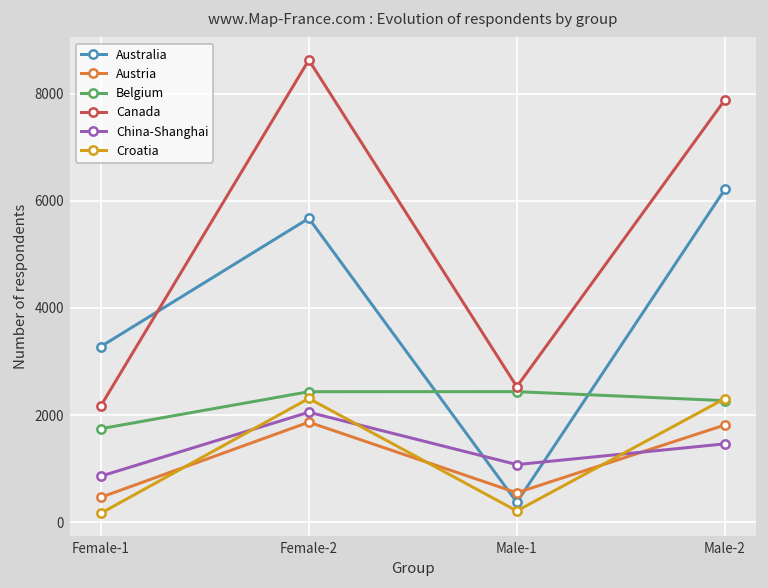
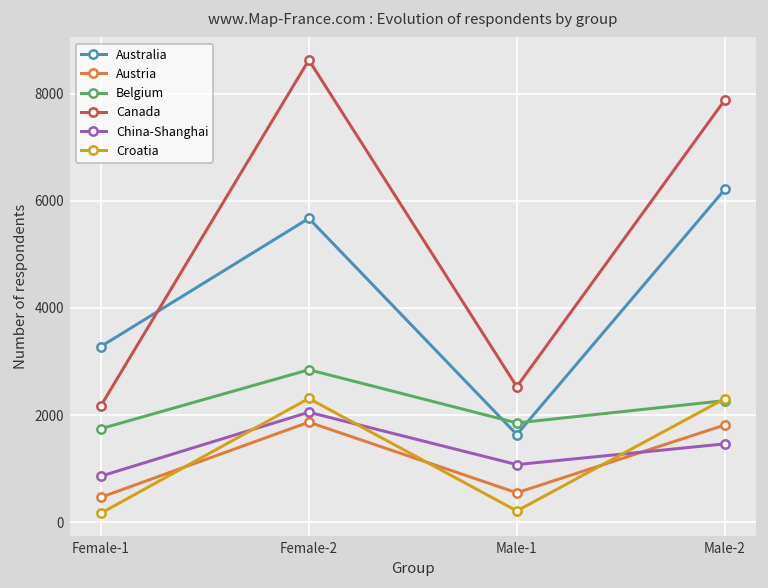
  {
    "Australia": {
      "Female-1": 3300,
      "Female-2": 5700,
-     "Male-1": 400,
+     "Male-1": 1600,
      "Male-2": 6200
    },
    "Belgium": {
      "Female-1": 1700,
-     "Female-2": 2400,
-     "Male-1": 2400
+     "Female-2": 2800,
+     "Male-1": 1900
    },
    "China-Shanghai": {
      "Female-1": 900,
      "Female-2": 2100,
      "Male-1": 1100,
      "Male-2": 1500
    }
  }
